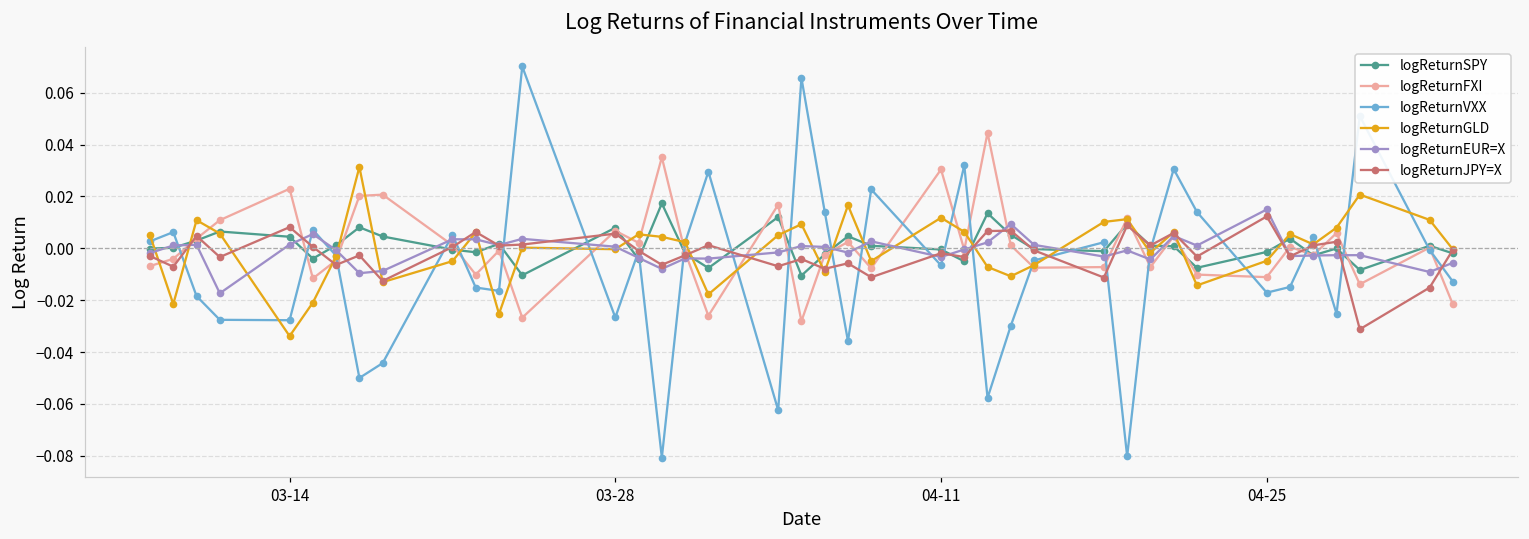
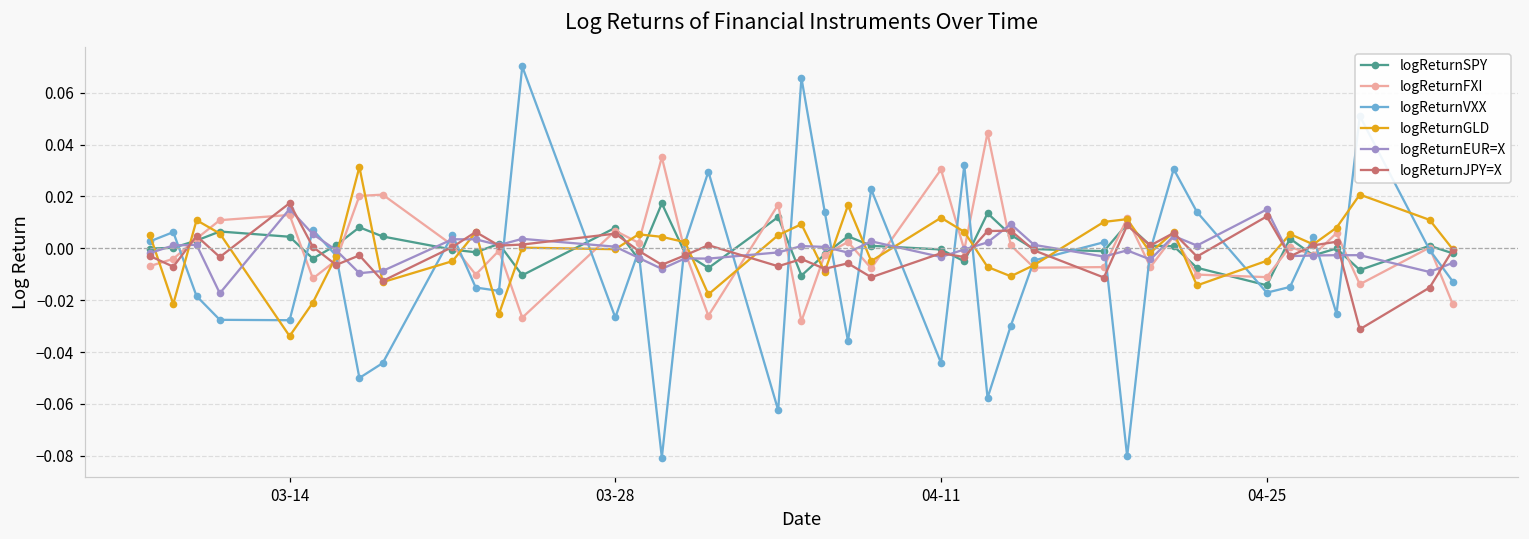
  {
    "logReturnSPY": {
      "03-14": 0.004,
      "03-28": 0.008,
      "04-11": 0.000,
-     "04-25": -0.001
+     "04-25": -0.014
    },
    "logReturnFXI": {
-     "03-14": 0.023,
+     "03-14": 0.013,
      "03-28": 0.007,
      "04-11": 0.030,
      "04-25": -0.011
    },
    "logReturnVXX": {
      "03-14": -0.028,
      "03-28": -0.027,
-     "04-11": -0.007,
+     "04-11": -0.044,
      "04-25": -0.017
    },
    "logReturnGLD": {
      "03-14": -0.034,
      "04-11": 0.012,
      "04-25": -0.005
    },
    "logReturnEUR=X": {
-     "03-14": 0.001,
+     "03-14": 0.015,
      "04-11": -0.003,
      "04-25": 0.015
    },
    "logReturnJPY=X": {
-     "03-14": 0.008,
+     "03-14": 0.017,
      "03-28": 0.006,
      "04-11": -0.002,
      "04-25": 0.012
    }
  }
